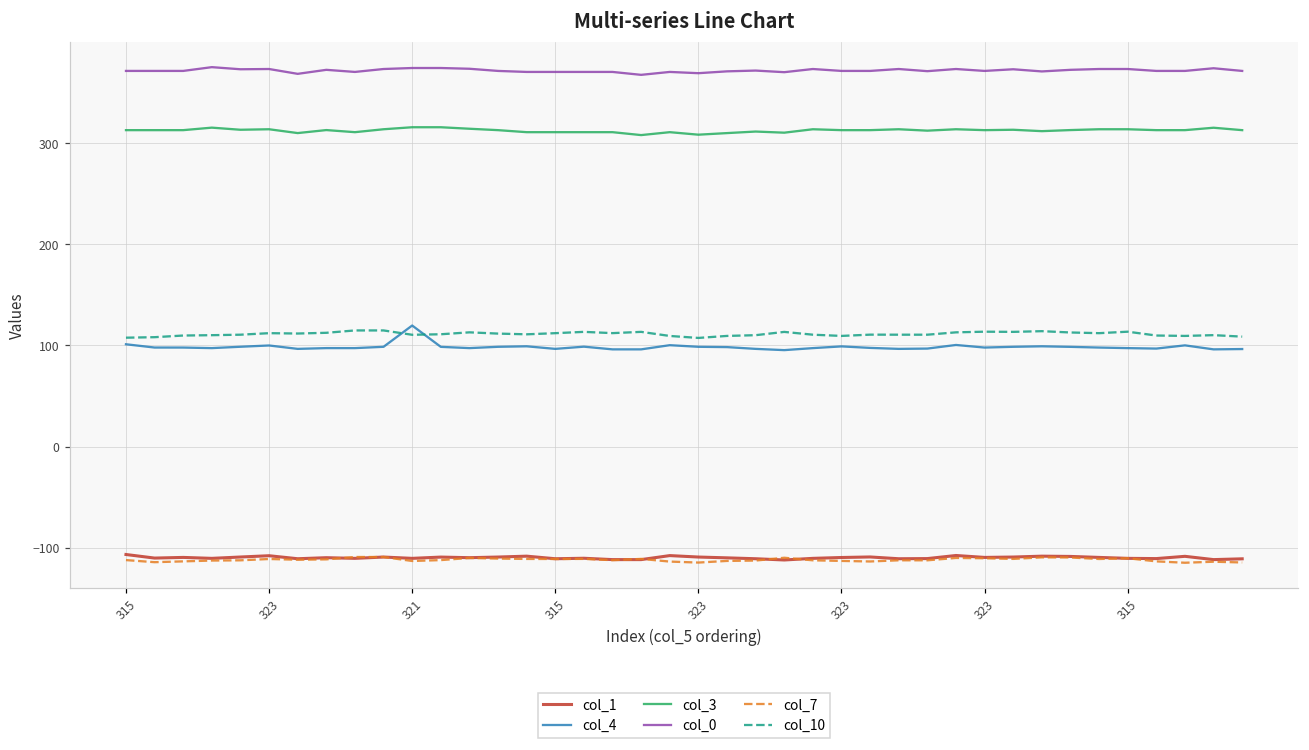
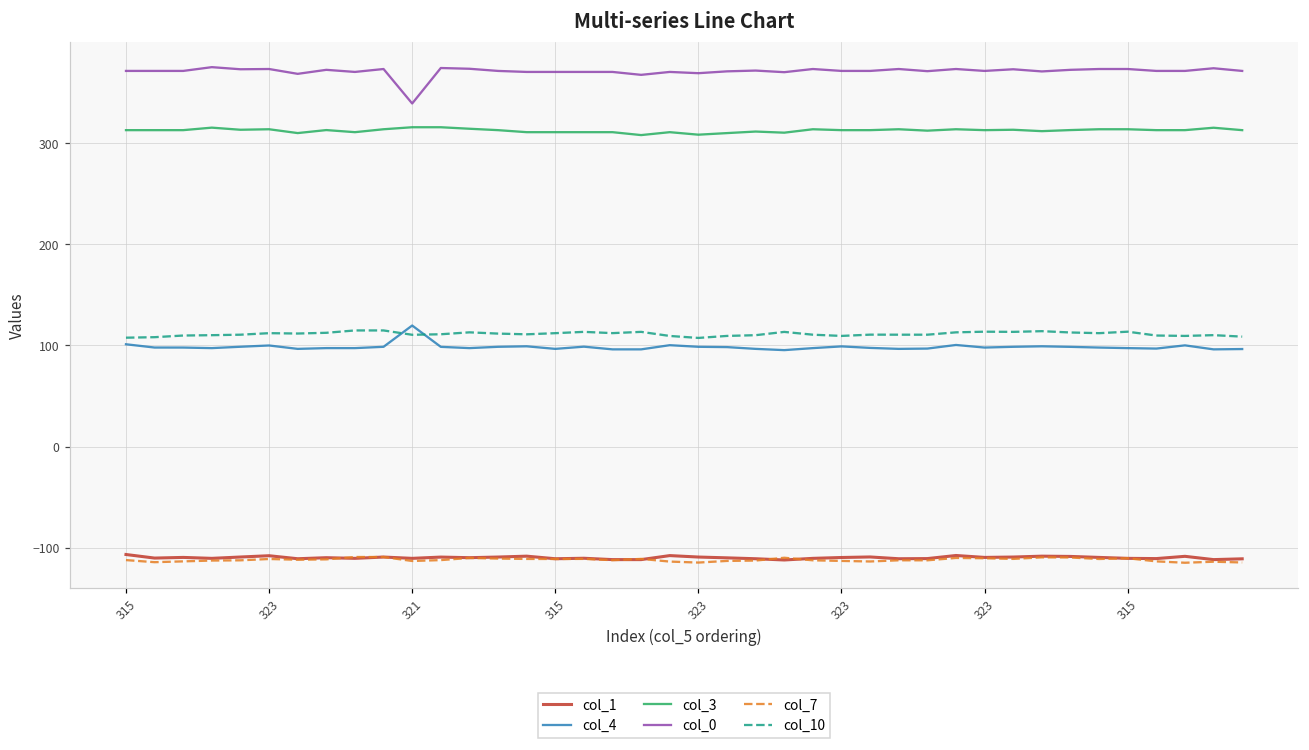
  {
    "col_4": {
      "321": 120
    },
    "col_0": {
-     "321": 370
+     "321": 340
    }
  }
